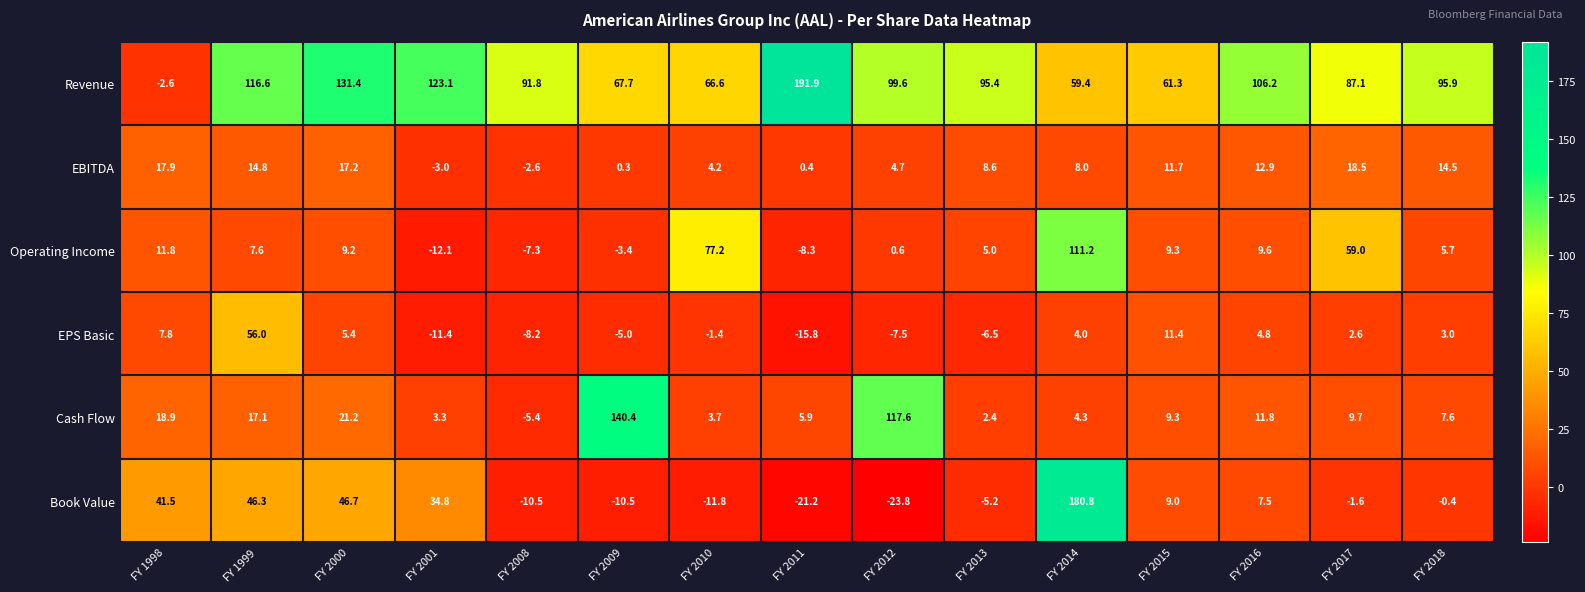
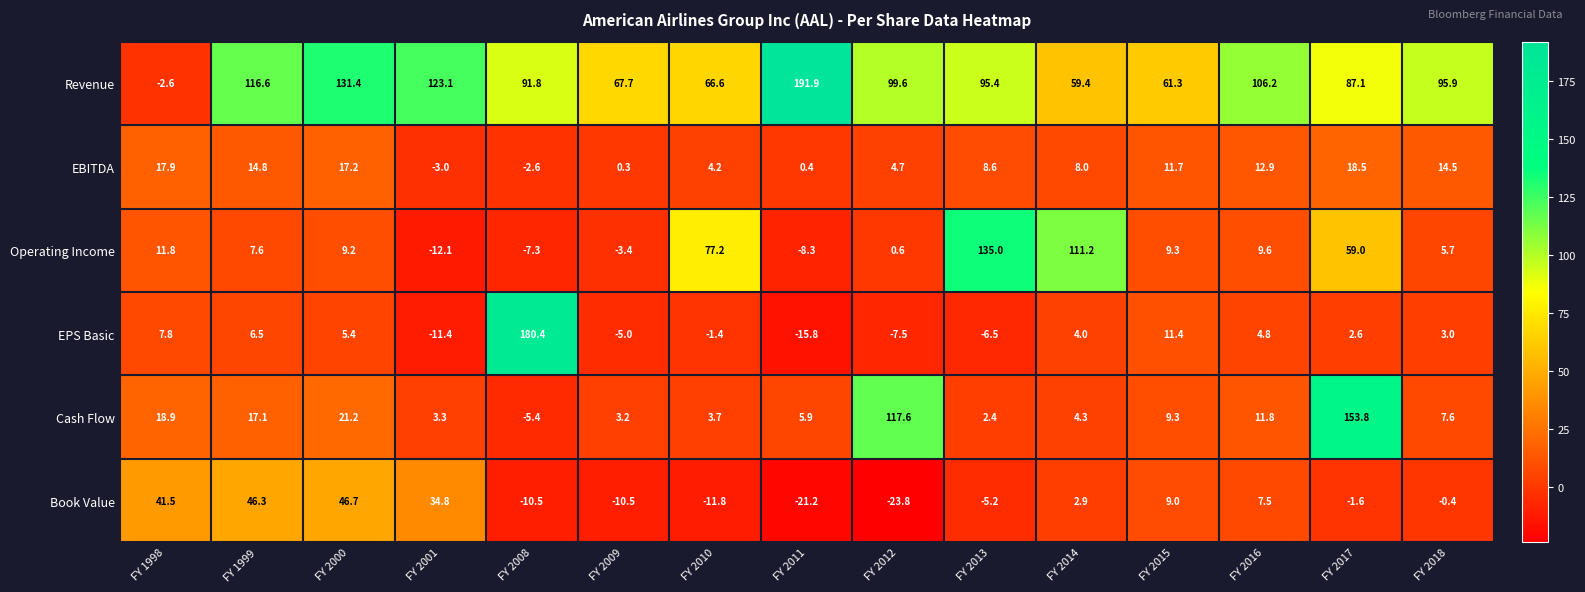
  {
    "Revenue": {
      "FY 1998": -2.6,
      "FY 1999": 116.6,
      "FY 2000": 131.4,
      "FY 2001": 123.1,
      "FY 2008": 91.8,
      "FY 2009": 67.7,
      "FY 2010": 66.6,
      "FY 2011": 191.9,
      "FY 2012": 99.6,
      "FY 2013": 95.4,
      "FY 2014": 59.4,
      "FY 2015": 61.3,
      "FY 2016": 106.2,
      "FY 2017": 87.1,
      "FY 2018": 95.9
    },
    "EBITDA": {
      "FY 1998": 17.9,
      "FY 1999": 14.8,
      "FY 2000": 17.2,
      "FY 2001": -3.0,
      "FY 2008": -2.6,
      "FY 2009": 0.3,
      "FY 2010": 4.2,
      "FY 2011": 0.4,
      "FY 2012": 4.7,
      "FY 2013": 8.6,
      "FY 2014": 8.0,
      "FY 2015": 11.7,
      "FY 2016": 12.9,
      "FY 2017": 18.5,
      "FY 2018": 14.5
    },
    "Operating Income": {
      "FY 1998": 11.8,
      "FY 1999": 7.6,
      "FY 2000": 9.2,
      "FY 2001": -12.1,
      "FY 2008": -7.3,
      "FY 2009": -3.4,
      "FY 2010": 77.2,
      "FY 2011": -8.3,
      "FY 2012": 0.6,
-     "FY 2013": 5.0,
+     "FY 2013": 135.0,
      "FY 2014": 111.2,
      "FY 2015": 9.3,
      "FY 2016": 9.6,
      "FY 2017": 59.0,
      "FY 2018": 5.7
    },
    "EPS Basic": {
      "FY 1998": 7.8,
-     "FY 1999": 56.0,
+     "FY 1999": 6.5,
      "FY 2000": 5.4,
      "FY 2001": -11.4,
-     "FY 2008": -8.2,
+     "FY 2008": 180.4,
      "FY 2009": -5.0,
      "FY 2010": -1.4,
      "FY 2011": -15.8,
      "FY 2012": -7.5,
      "FY 2013": -6.5,
      "FY 2014": 4.0,
      "FY 2015": 11.4,
      "FY 2016": 4.8,
      "FY 2017": 2.6,
      "FY 2018": 3.0
    },
    "Cash Flow": {
      "FY 1998": 18.9,
      "FY 1999": 17.1,
      "FY 2000": 21.2,
      "FY 2001": 3.3,
      "FY 2008": -5.4,
-     "FY 2009": 140.4,
+     "FY 2009": 3.2,
      "FY 2010": 3.7,
      "FY 2011": 5.9,
      "FY 2012": 117.6,
      "FY 2013": 2.4,
      "FY 2014": 4.3,
      "FY 2015": 9.3,
      "FY 2016": 11.8,
-     "FY 2017": 9.7,
+     "FY 2017": 153.8,
      "FY 2018": 7.6
    },
    "Book Value": {
      "FY 1998": 41.5,
      "FY 1999": 46.3,
      "FY 2000": 46.7,
      "FY 2001": 34.8,
      "FY 2008": -10.5,
      "FY 2009": -10.5,
      "FY 2010": -11.8,
      "FY 2011": -21.2,
      "FY 2012": -23.8,
      "FY 2013": -5.2,
-     "FY 2014": 180.8,
+     "FY 2014": 2.9,
      "FY 2015": 9.0,
      "FY 2016": 7.5,
      "FY 2017": -1.6,
      "FY 2018": -0.4
    }
  }
